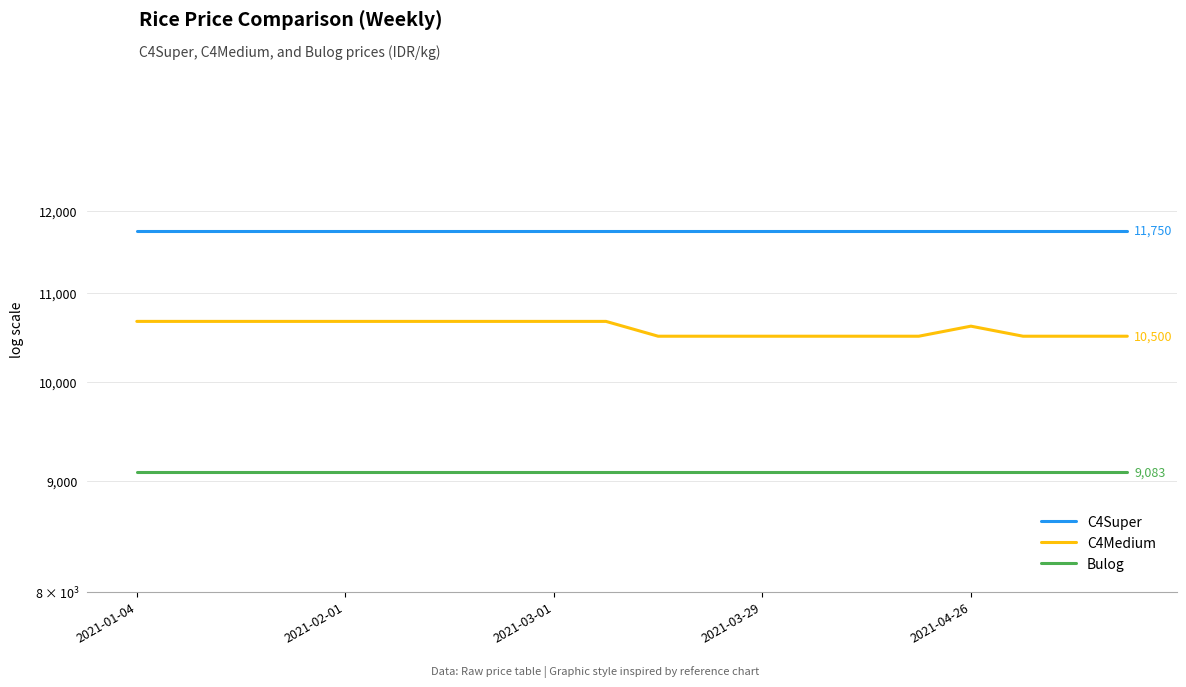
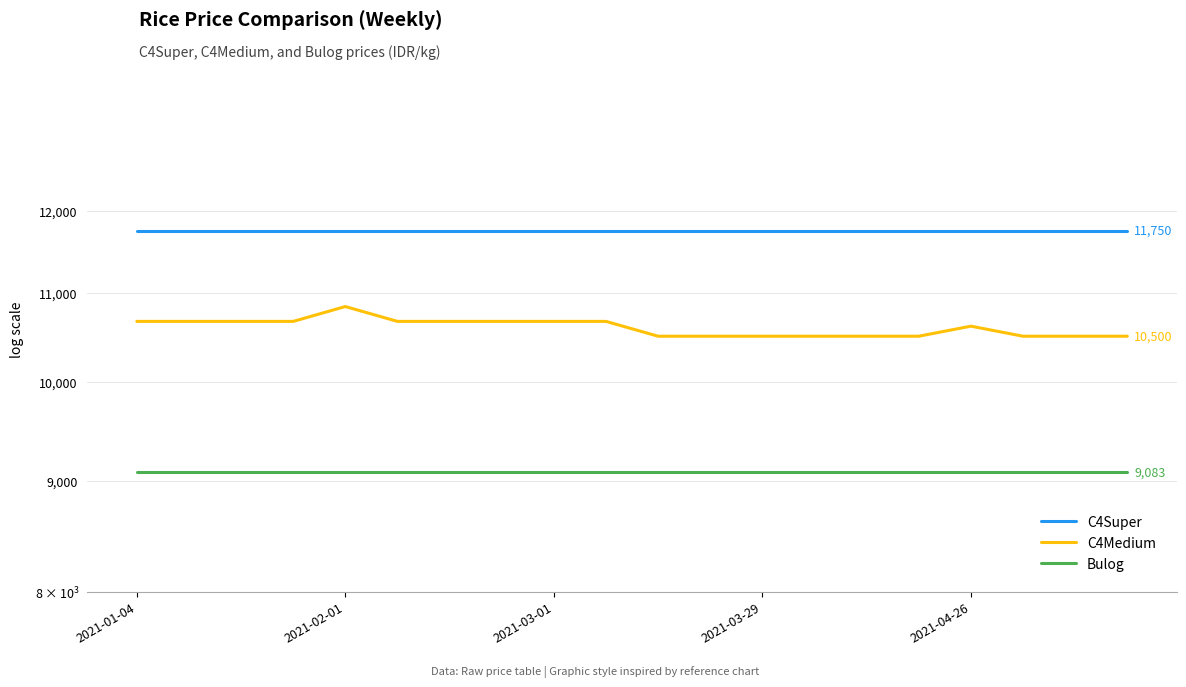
  {
    "C4Super": {
      "2021-01-04": "11,800",
      "2021-02-01": "11,800",
      "2021-03-01": "11,800",
      "2021-03-29": "11,800",
      "2021-04-26": "11,800"
    },
    "C4Medium": {
      "2021-01-04": "10,700",
-     "2021-02-01": "10,700",
+     "2021-02-01": "10,800",
      "2021-03-01": "10,700",
      "2021-03-29": "10,500",
      "2021-04-26": "10,600"
    },
    "Bulog": {
      "2021-01-04": "9,080",
      "2021-02-01": "9,080",
      "2021-03-01": "9,080",
      "2021-03-29": "9,080",
      "2021-04-26": "9,080"
    }
  }
